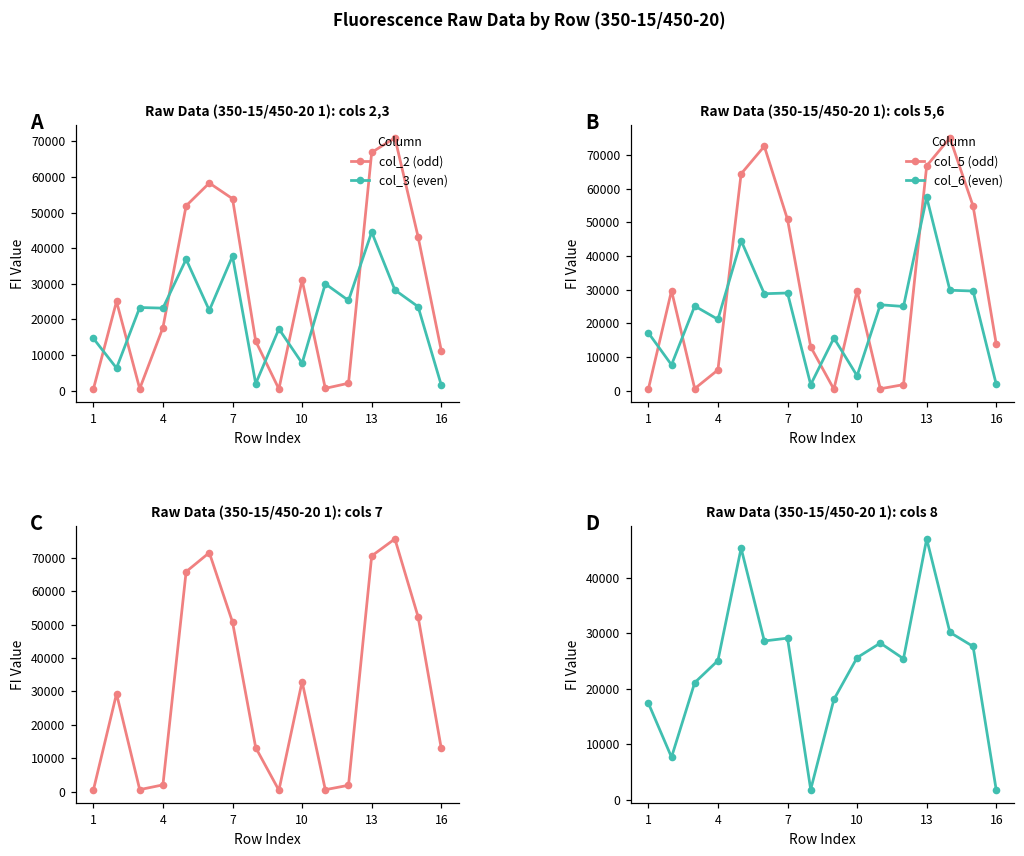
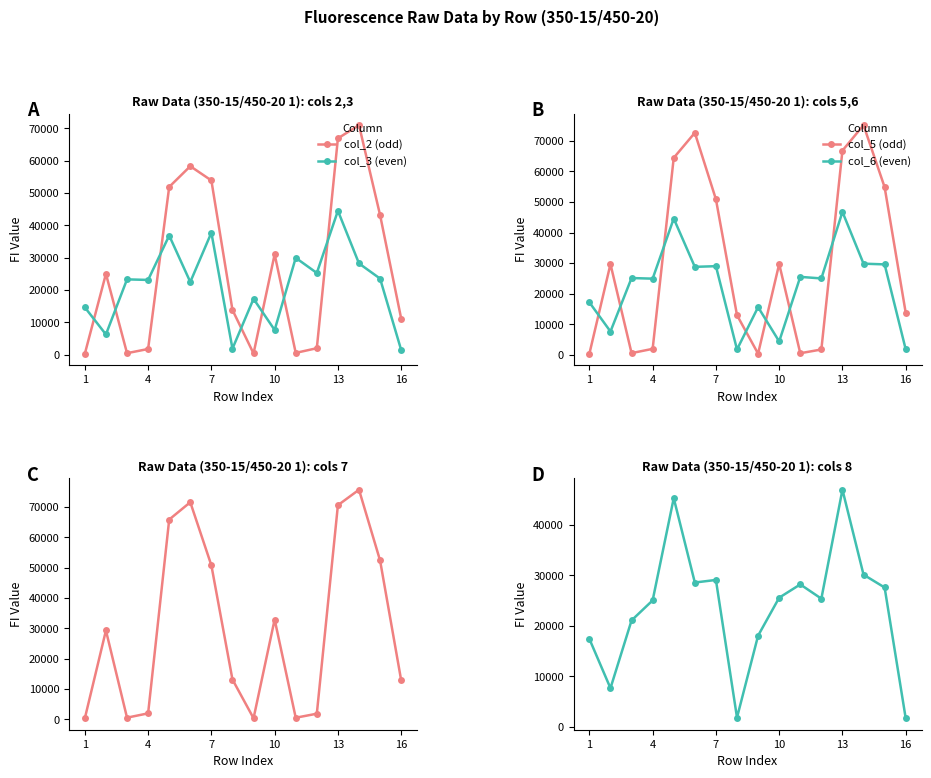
  {
    "Raw Data (350-15/450-20 1): cols 2,3": {
      "col_2 (odd)": {
        "1": 0,
-       "4": 18000,
+       "4": 2000,
        "7": 54000,
        "10": 31000,
        "13": 67000,
        "16": 11000
      },
      "col_3 (even)": {
        "1": 15000,
        "4": 23000,
        "7": 38000,
        "10": 8000,
        "13": 45000,
        "16": 2000
      }
    },
    "Raw Data (350-15/450-20 1): cols 5,6": {
      "col_5 (odd)": {
        "1": 0,
-       "4": 6000,
+       "4": 2000,
        "7": 51000,
        "10": 30000,
        "13": 67000,
        "16": 14000
      },
      "col_6 (even)": {
        "1": 17000,
-       "4": 21000,
+       "4": 25000,
        "7": 29000,
        "10": 4000,
-       "13": 57000,
+       "13": 47000,
        "16": 2000
      }
    },
    "Raw Data (350-15/450-20 1): cols 7": {
      "1": 0,
      "4": 2000,
      "7": 51000,
      "10": 33000,
      "13": 71000,
      "16": 13000
    },
    "Raw Data (350-15/450-20 1): cols 8": {
      "1": 17000,
      "4": 25000,
      "7": 29000,
      "10": 26000,
      "13": 47000,
      "16": 2000
    }
  }
